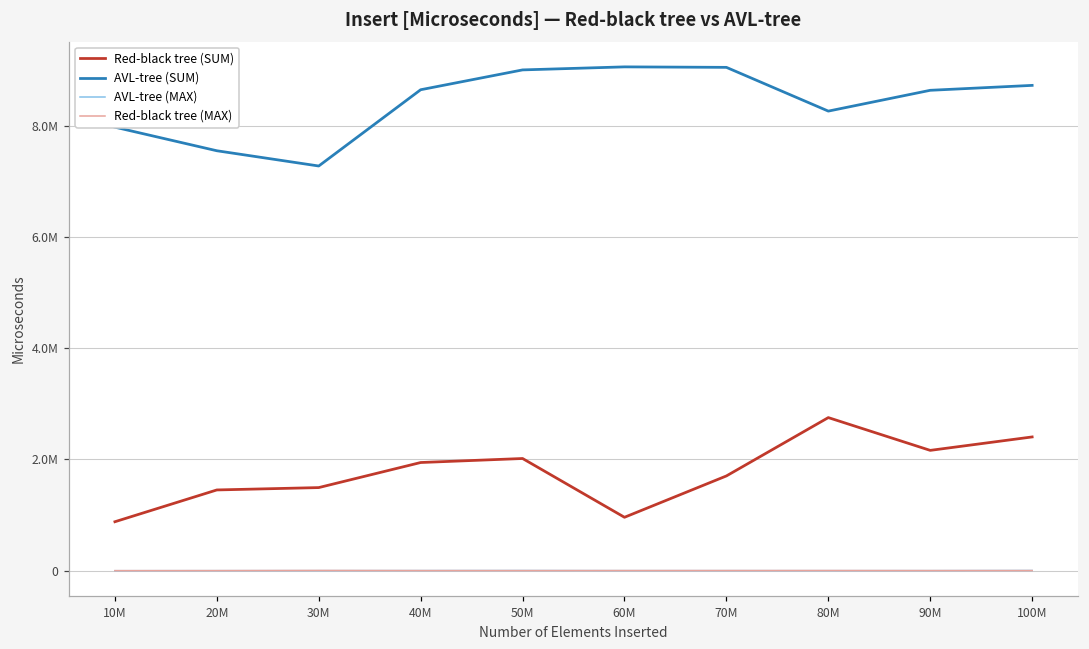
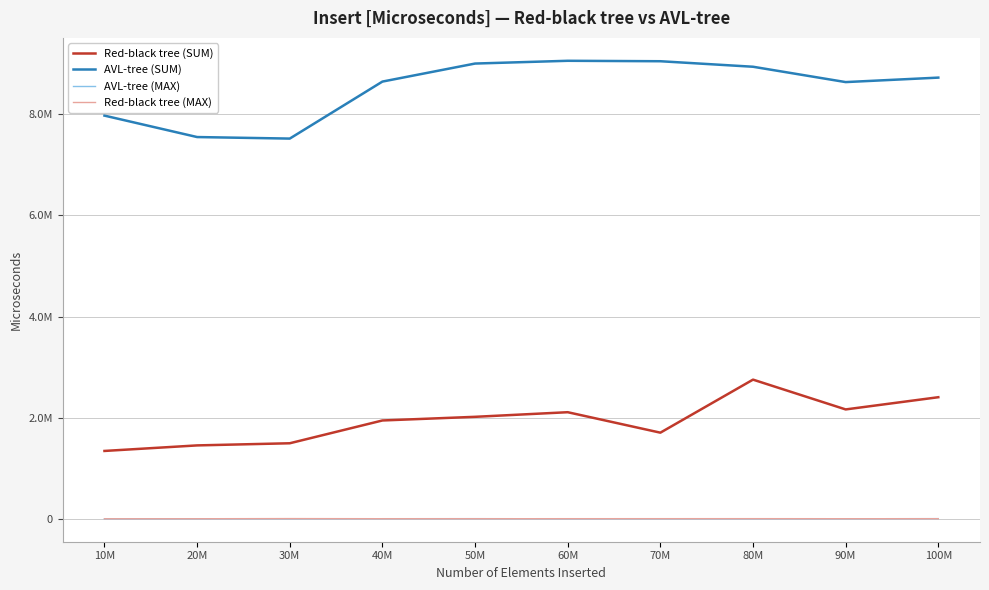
  {
    "Red-black tree (SUM)": {
-     "10M": 900000,
+     "10M": 1300000,
      "20M": 1500000,
      "30M": 1500000,
      "40M": 1900000,
      "50M": 2000000,
-     "60M": 1000000,
+     "60M": 2100000,
      "70M": 1700000,
      "80M": 2800000,
      "90M": 2200000,
      "100M": 2400000
    },
    "AVL-tree (SUM)": {
      "10M": 8000000,
      "20M": 7500000,
-     "30M": 7300000,
+     "30M": 7500000,
      "40M": 8600000,
      "50M": 9000000,
      "60M": 9100000,
      "70M": 9000000,
-     "80M": 8300000,
+     "80M": 8900000,
      "90M": 8600000,
      "100M": 8700000
    },
    "Red-black tree (MAX)": {
      "10M": 0,
      "20M": 0,
      "30M": 0,
      "40M": 0,
      "50M": 0,
      "60M": 0,
      "70M": 0,
      "80M": 0,
      "90M": 0,
      "100M": 0
    }
  }
